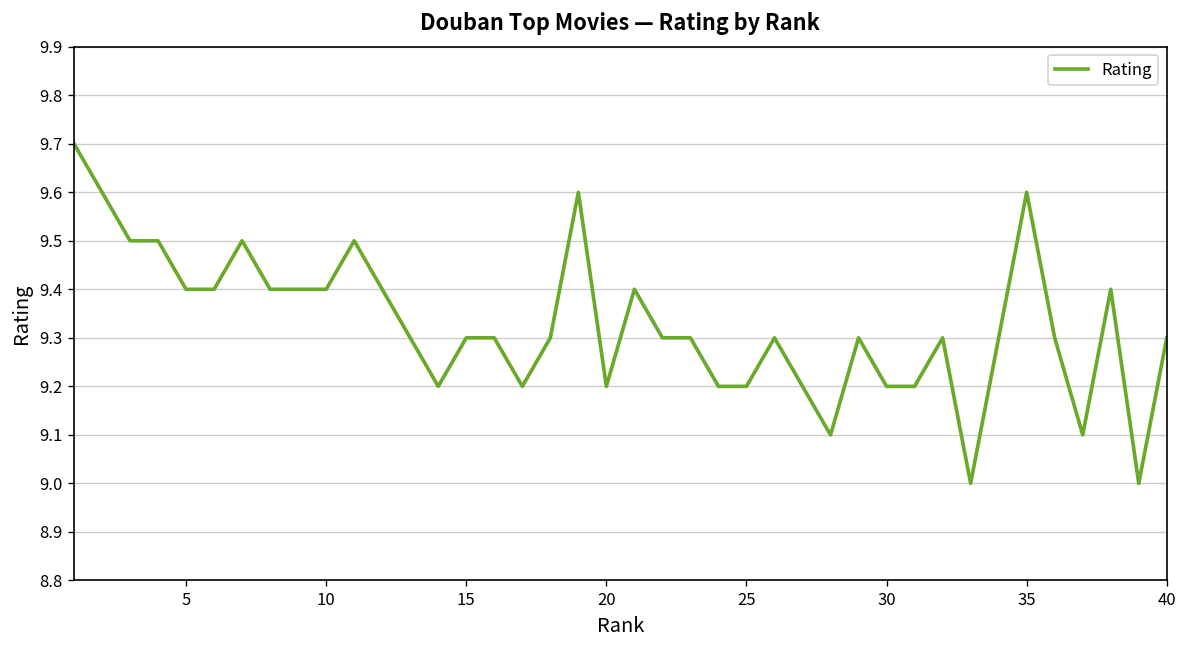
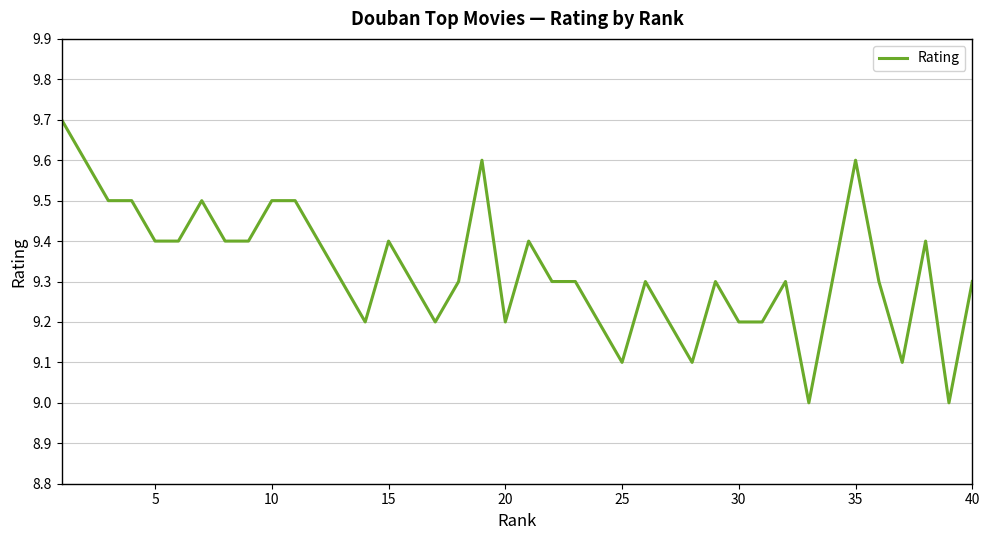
  {
    "5": 9.4,
-   "10": 9.4,
-   "15": 9.3,
+   "10": 9.5,
+   "15": 9.4,
    "20": 9.2,
-   "25": 9.2,
+   "25": 9.1,
    "30": 9.2,
    "35": 9.6,
    "40": 9.3
  }
